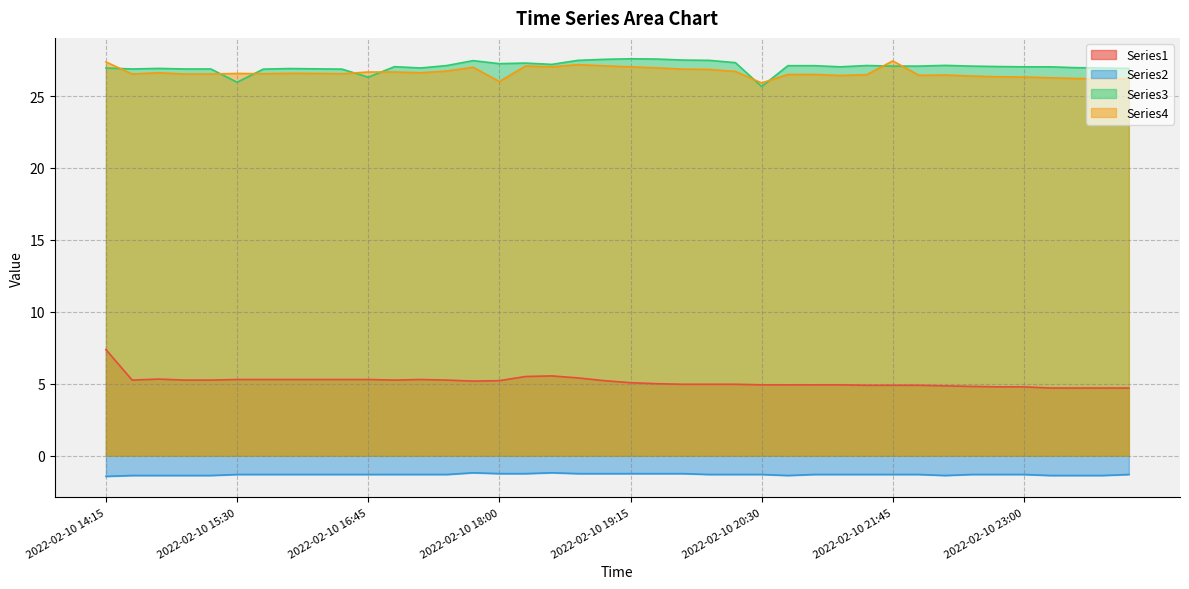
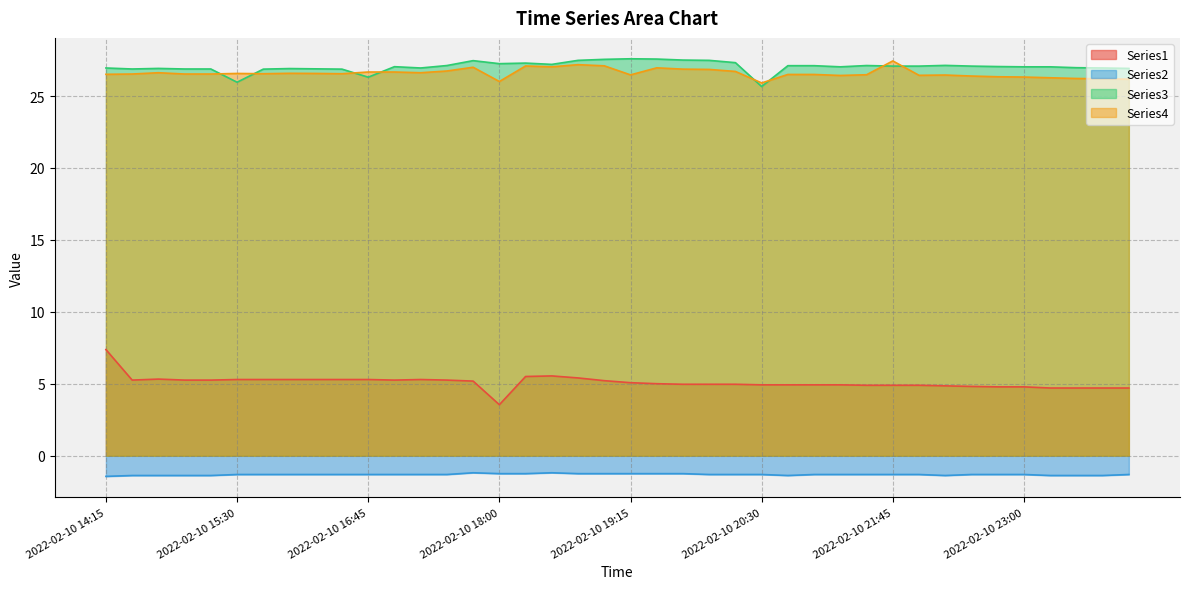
  {
    "Series1": {
      "2022-02-10 14:15": 7.4,
      "2022-02-10 15:30": 5.3,
      "2022-02-10 16:45": 5.3,
-     "2022-02-10 18:00": 5.2,
+     "2022-02-10 18:00": 3.6,
      "2022-02-10 19:15": 5.1,
      "2022-02-10 20:30": 4.9,
      "2022-02-10 21:45": 4.9,
      "2022-02-10 23:00": 4.8
    },
    "Series3": {
      "2022-02-10 14:15": 27.0,
      "2022-02-10 15:30": 26.0,
      "2022-02-10 16:45": 26.3,
      "2022-02-10 18:00": 27.3,
      "2022-02-10 19:15": 27.6,
      "2022-02-10 20:30": 25.7,
      "2022-02-10 21:45": 27.1,
      "2022-02-10 23:00": 27.0
    },
    "Series4": {
-     "2022-02-10 14:15": 27.4,
+     "2022-02-10 14:15": 26.5,
      "2022-02-10 15:30": 26.6,
      "2022-02-10 16:45": 26.7,
      "2022-02-10 18:00": 26.0,
-     "2022-02-10 19:15": 27.0,
+     "2022-02-10 19:15": 26.5,
      "2022-02-10 20:30": 25.9,
      "2022-02-10 21:45": 27.4,
      "2022-02-10 23:00": 26.3
    }
  }
